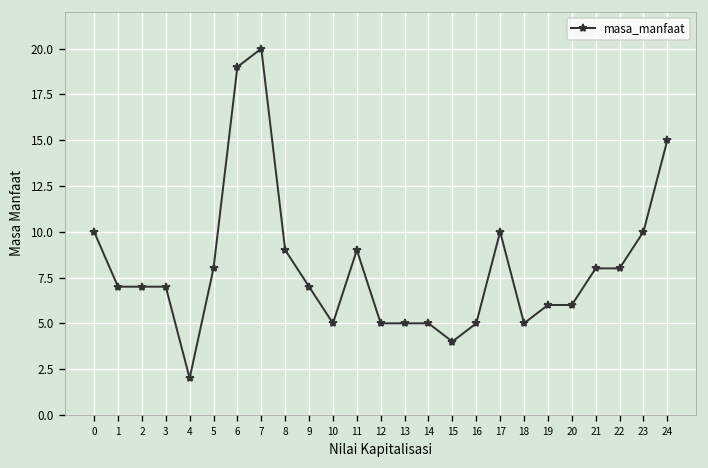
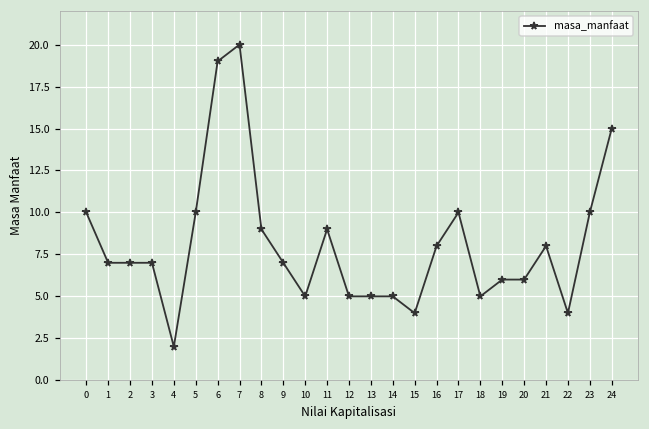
  {
    "0": 10,
    "1": 7,
    "2": 7,
    "3": 7,
    "4": 2,
-   "5": 8,
+   "5": 10,
    "6": 19,
    "7": 20,
    "8": 9,
    "9": 7,
    "10": 5,
    "11": 9,
    "12": 5,
    "13": 5,
    "14": 5,
    "15": 4,
-   "16": 5,
+   "16": 8,
    "17": 10,
    "18": 5,
    "19": 6,
    "20": 6,
    "21": 8,
-   "22": 8,
+   "22": 4,
    "23": 10,
    "24": 15
  }
